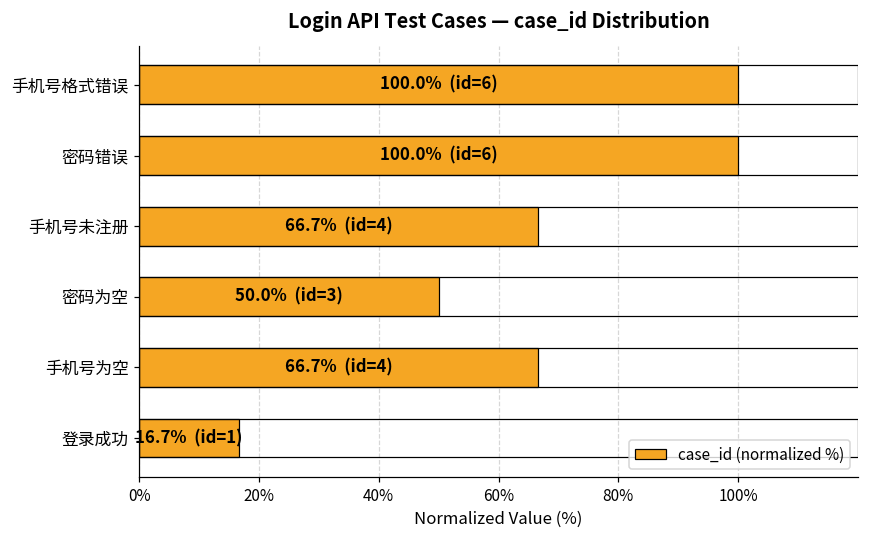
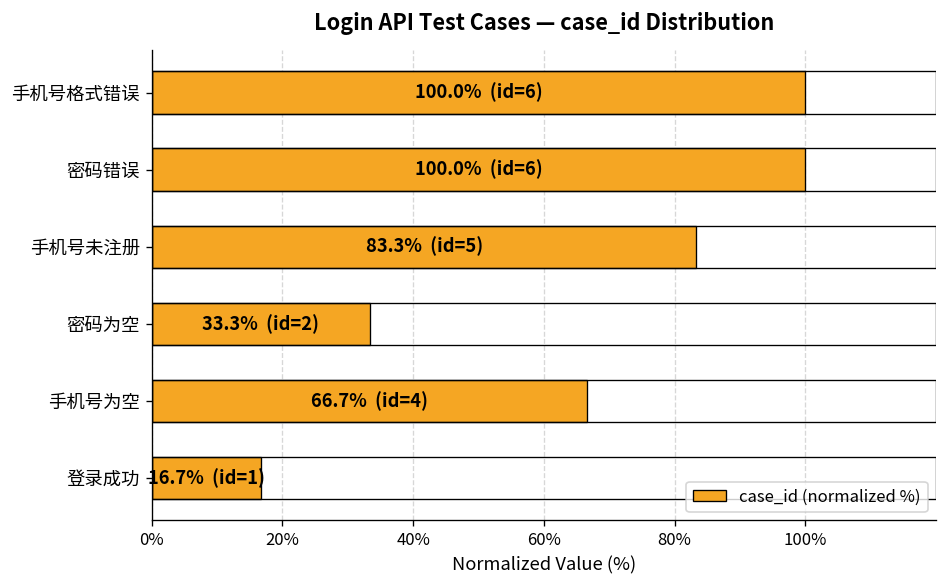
  {
    "手机号格式错误": "100.0%",
    "密码错误": "100.0%",
-   "手机号未注册": "66.7% (id=4)",
-   "密码为空": "50.0% (id=3)",
+   "手机号未注册": "83.3% (id=5)",
+   "密码为空": "33.3% (id=2)",
    "手机号为空": "66.7%",
    "登录成功": "16.7%"
  }
